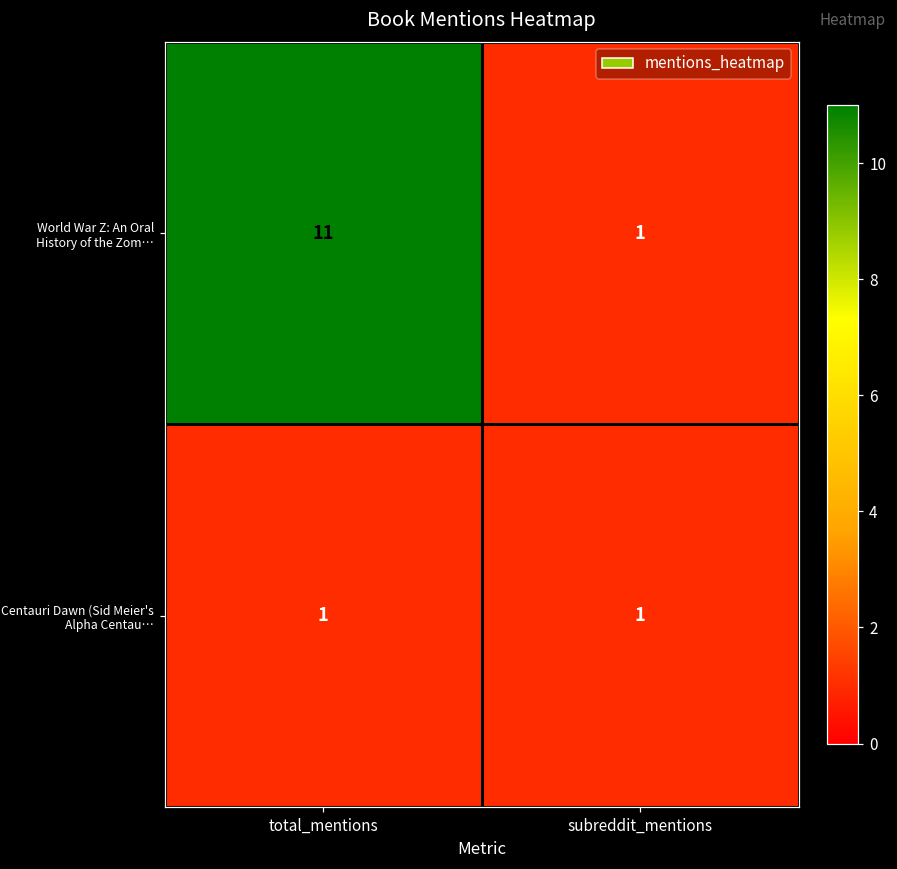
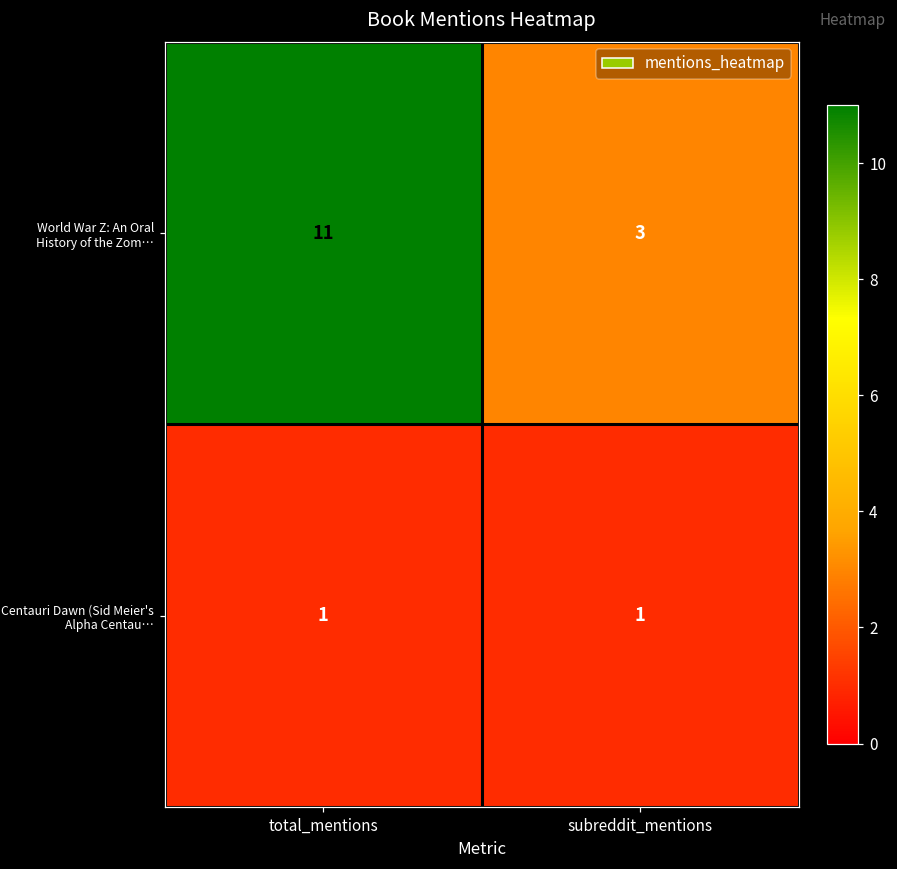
  {
    "World War Z: An Oral History of the Zom…": {
      "total_mentions": 11,
-     "subreddit_mentions": 1
+     "subreddit_mentions": 3
    },
    "Centauri Dawn (Sid Meier's Alpha Centau…": {
      "total_mentions": 1,
      "subreddit_mentions": 1
    }
  }
